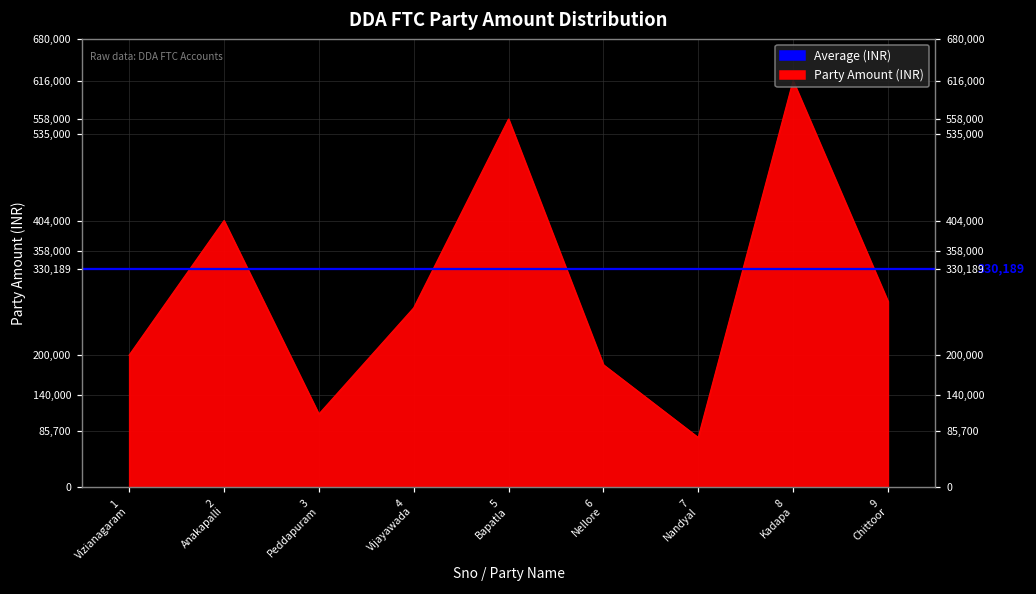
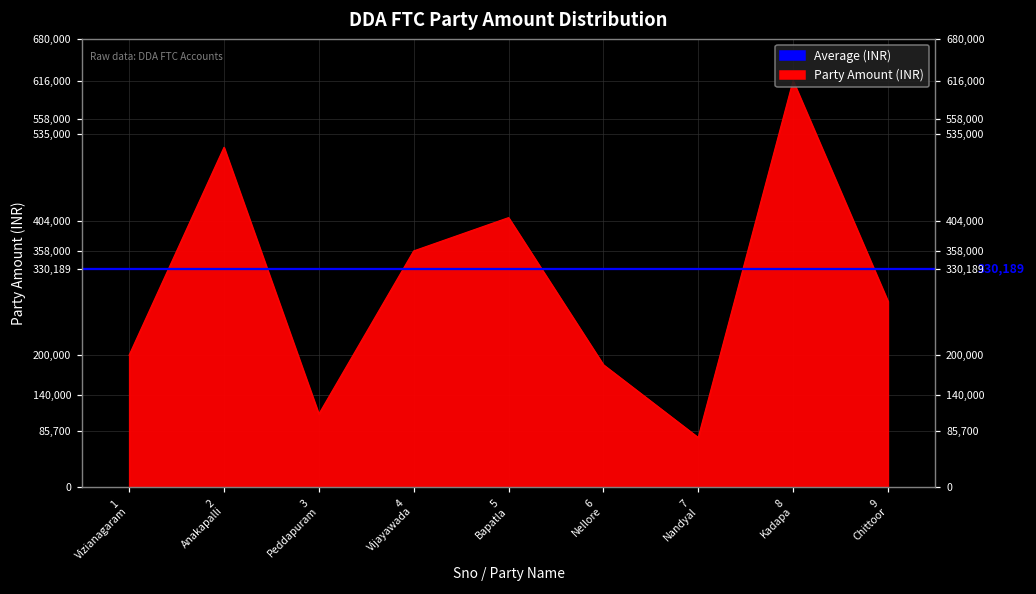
  {
    "1 Vizianagaram": "200,000",
-   "2 Anakapalli": "400,000",
+   "2 Anakapalli": "520,000",
    "3 Peddapuram": "110,000",
-   "4 Vijayawada": "270,000",
-   "5 Bapatla": "560,000",
+   "4 Vijayawada": "360,000",
+   "5 Bapatla": "410,000",
    "6 Nellore": "190,000",
    "7 Nandyal": "80,000",
    "9 Chittoor": "280,000"
  }
